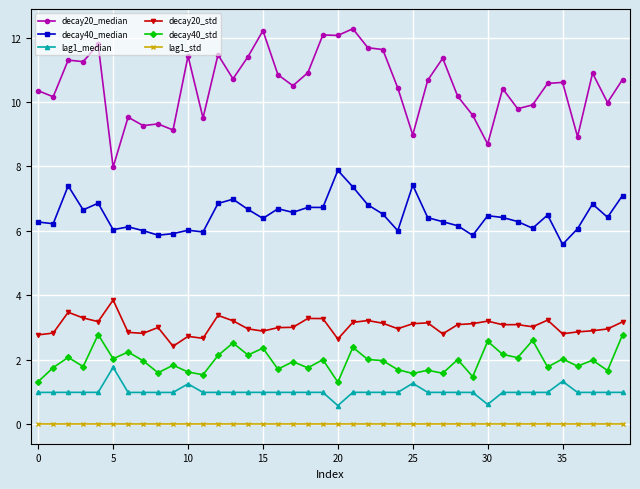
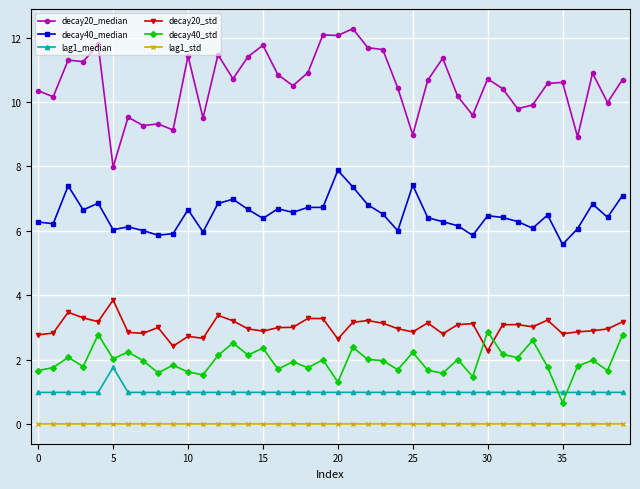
  {
    "decay20_median": {
      "0": 10.3,
      "5": 8.0,
      "10": 11.4,
-     "15": 12.2,
+     "15": 11.8,
      "20": 12.1,
      "25": 9.0,
-     "30": 8.7,
+     "30": 10.7,
      "35": 10.6
    },
    "decay40_median": {
      "0": 6.3,
      "5": 6.0,
-     "10": 6.0,
+     "10": 6.7,
      "15": 6.4,
      "20": 7.9,
      "25": 7.4,
      "30": 6.5,
      "35": 5.6
    },
    "lag1_median": {
      "0": 1.0,
      "5": 1.8,
-     "10": 1.2,
+     "10": 1.0,
      "15": 1.0,
-     "20": 0.6,
-     "25": 1.3,
-     "30": 0.6,
-     "35": 1.3
+     "20": 1.0,
+     "25": 1.0,
+     "30": 1.0,
+     "35": 1.0
    },
    "decay20_std": {
      "0": 2.8,
      "5": 3.9,
      "10": 2.7,
      "15": 2.9,
      "20": 2.6,
-     "25": 3.1,
-     "30": 3.2,
+     "25": 2.9,
+     "30": 2.3,
      "35": 2.8
    },
    "decay40_std": {
-     "0": 1.3,
+     "0": 1.7,
      "5": 2.0,
      "10": 1.6,
      "15": 2.4,
      "20": 1.3,
-     "25": 1.6,
-     "30": 2.6,
-     "35": 2.0
+     "25": 2.2,
+     "30": 2.9,
+     "35": 0.7
    },
    "lag1_std": {
      "0": 0.0,
      "5": 0.0,
      "10": 0.0,
      "15": 0.0,
      "20": 0.0,
      "25": 0.0,
      "30": 0.0,
      "35": 0.0
    }
  }
